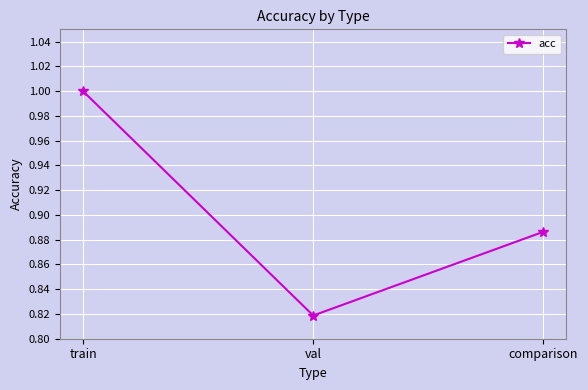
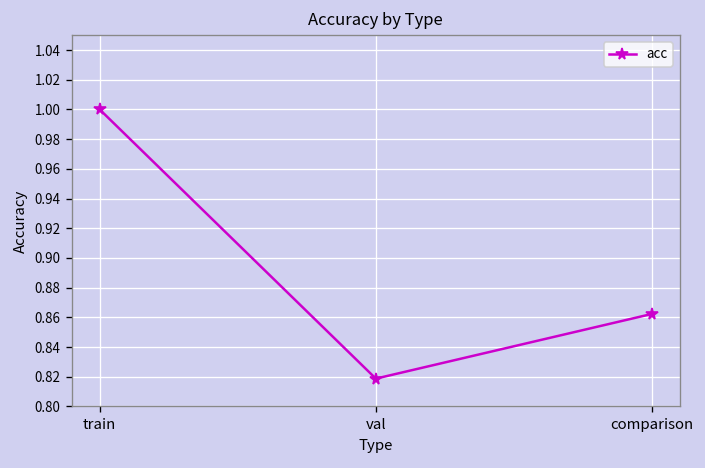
  {
    "train": 1.000,
    "val": 0.819,
-   "comparison": 0.886
+   "comparison": 0.862
  }
